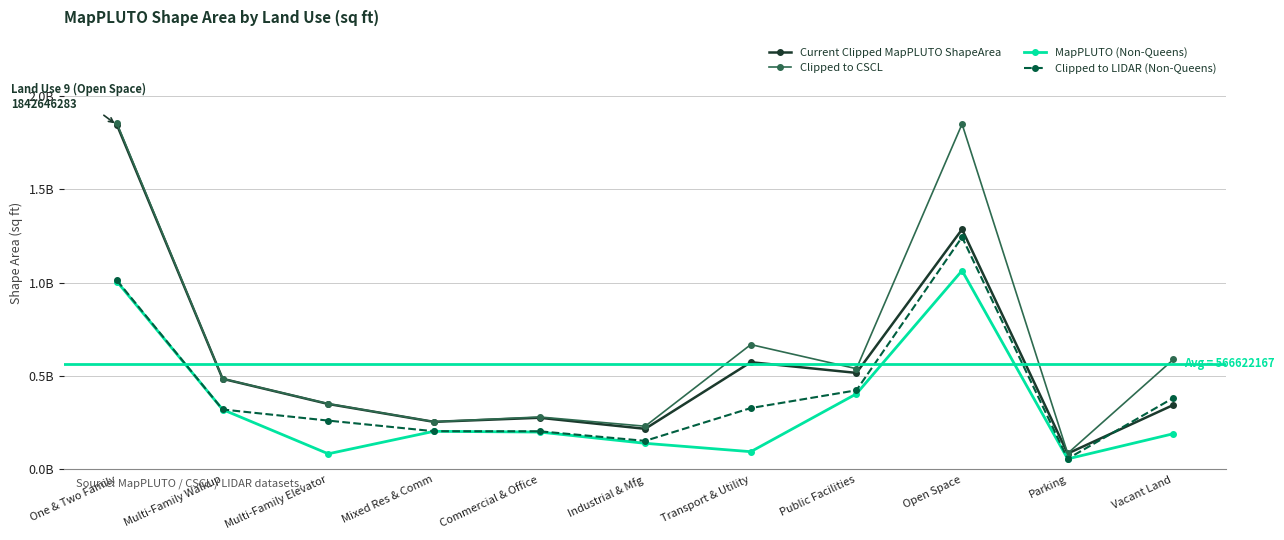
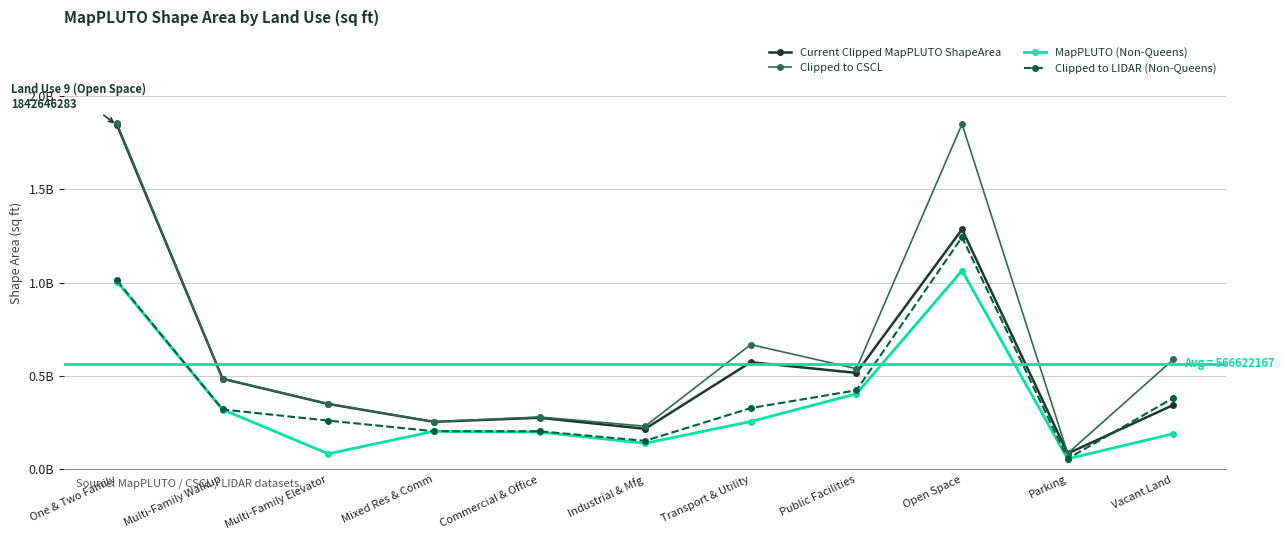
  {
    "MapPLUTO (Non-Queens)": {
      "Multi-Family Elevator": 80000000,
-     "Transport & Utility": 100000000,
+     "Transport & Utility": 260000000,
      "Public Facilities": 400000000,
      "Open Space": 1060000000,
      "Vacant Land": 190000000
    }
  }
